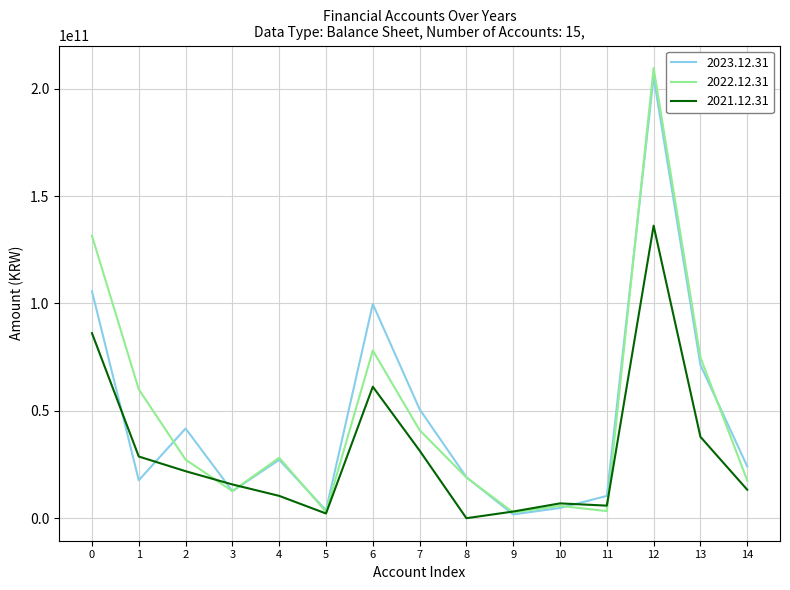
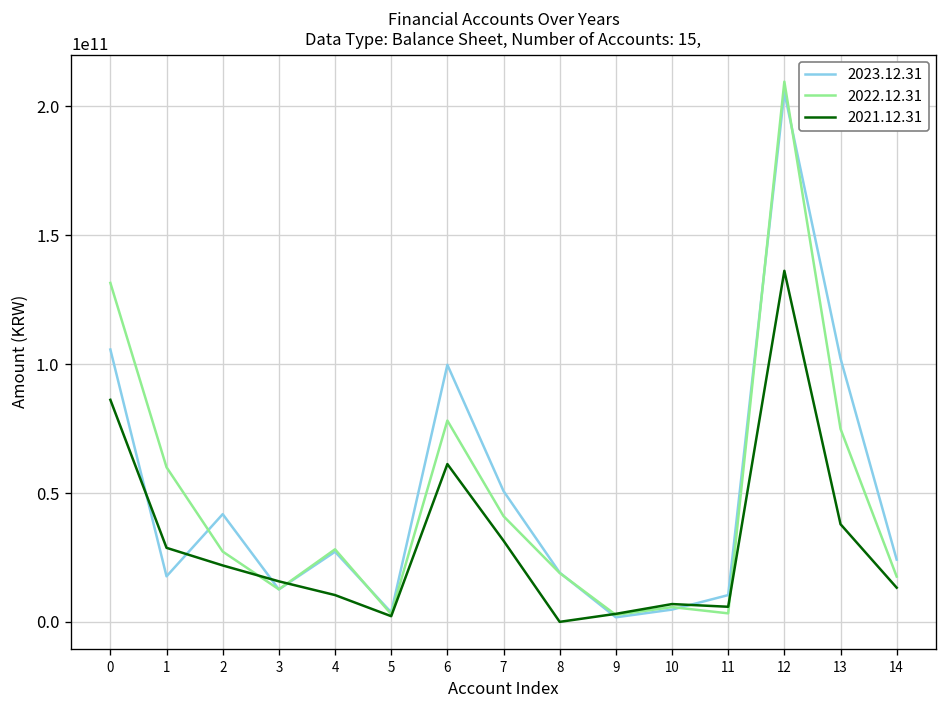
  {
    "2023.12.31": {
      "0": 106000000000,
      "1": 18000000000,
      "2": 42000000000,
      "6": 100000000000,
      "7": 51000000000,
      "11": 10000000000,
      "12": 205000000000,
-     "13": 71000000000,
+     "13": 102000000000,
      "14": 24000000000
    },
    "2022.12.31": {
      "0": 132000000000,
      "1": 60000000000,
      "2": 27000000000,
      "6": 78000000000,
      "7": 41000000000,
      "11": 3000000000,
      "12": 210000000000,
      "13": 75000000000,
      "14": 18000000000
    },
    "2021.12.31": {
      "0": 86000000000,
      "1": 29000000000,
      "2": 22000000000,
      "3": 16000000000,
      "4": 10000000000,
      "6": 61000000000,
      "7": 31000000000,
      "8": 0,
      "11": 6000000000,
      "12": 136000000000,
      "13": 38000000000,
      "14": 13000000000
    }
  }
